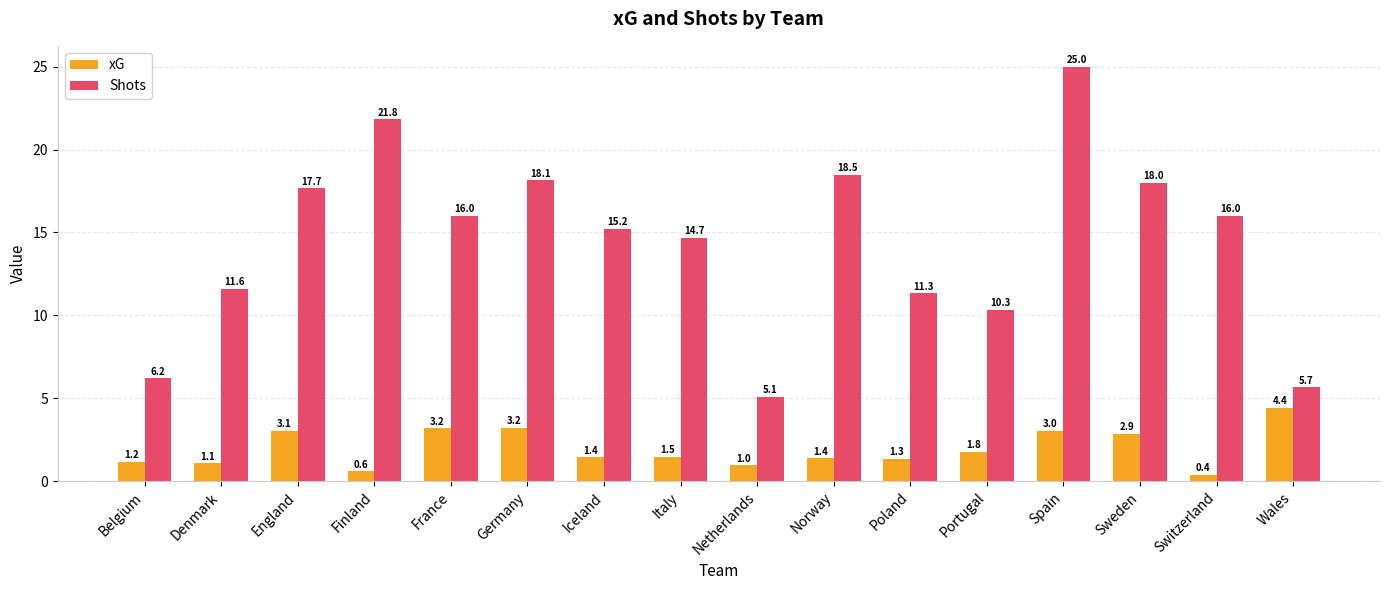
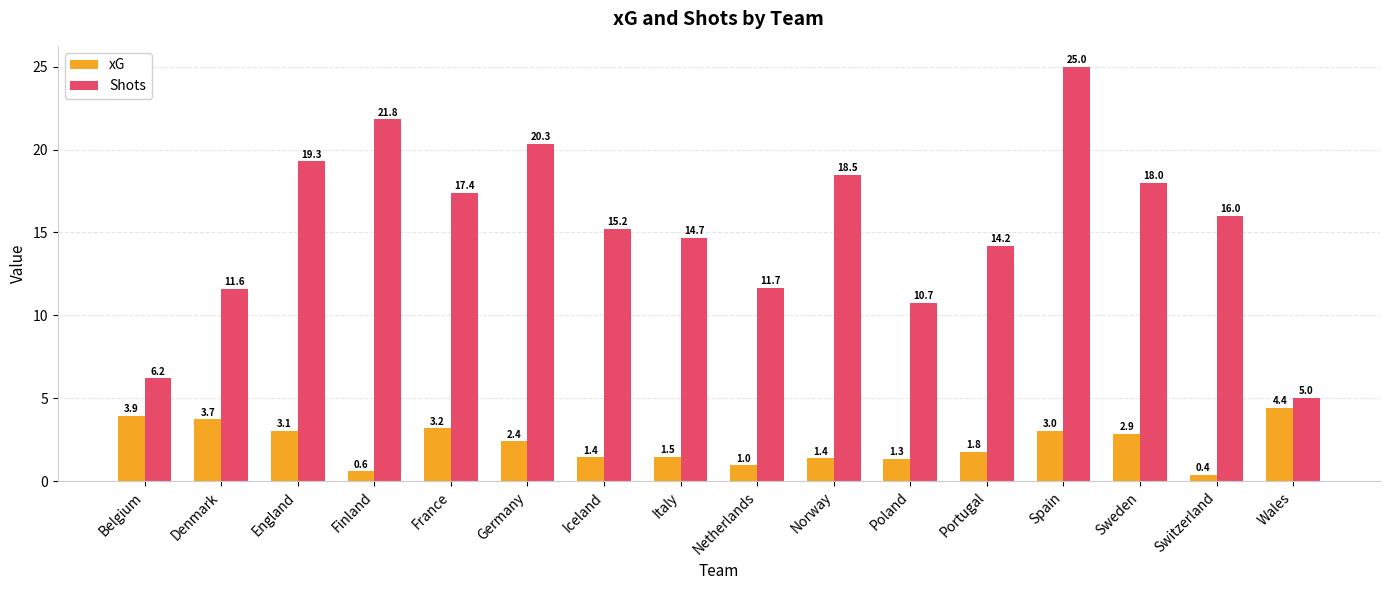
  {
    "xG": {
-     "Belgium": 1.2,
-     "Denmark": 1.1,
+     "Belgium": 3.9,
+     "Denmark": 3.7,
      "England": 3.1,
      "Finland": 0.6,
      "France": 3.2,
-     "Germany": 3.2,
+     "Germany": 2.4,
      "Iceland": 1.4,
      "Italy": 1.5,
      "Netherlands": 1.0,
      "Norway": 1.4,
      "Poland": 1.3,
      "Portugal": 1.8,
      "Spain": 3.0,
      "Sweden": 2.9,
      "Switzerland": 0.4,
      "Wales": 4.4
    },
    "Shots": {
      "Belgium": 6.2,
      "Denmark": 11.6,
-     "England": 17.7,
+     "England": 19.3,
      "Finland": 21.8,
-     "France": 16.0,
-     "Germany": 18.1,
+     "France": 17.4,
+     "Germany": 20.3,
      "Iceland": 15.2,
      "Italy": 14.7,
-     "Netherlands": 5.1,
+     "Netherlands": 11.7,
      "Norway": 18.5,
-     "Poland": 11.3,
-     "Portugal": 10.3,
+     "Poland": 10.7,
+     "Portugal": 14.2,
      "Spain": 25.0,
      "Sweden": 18.0,
      "Switzerland": 16.0,
-     "Wales": 5.7
+     "Wales": 5.0
    }
  }
